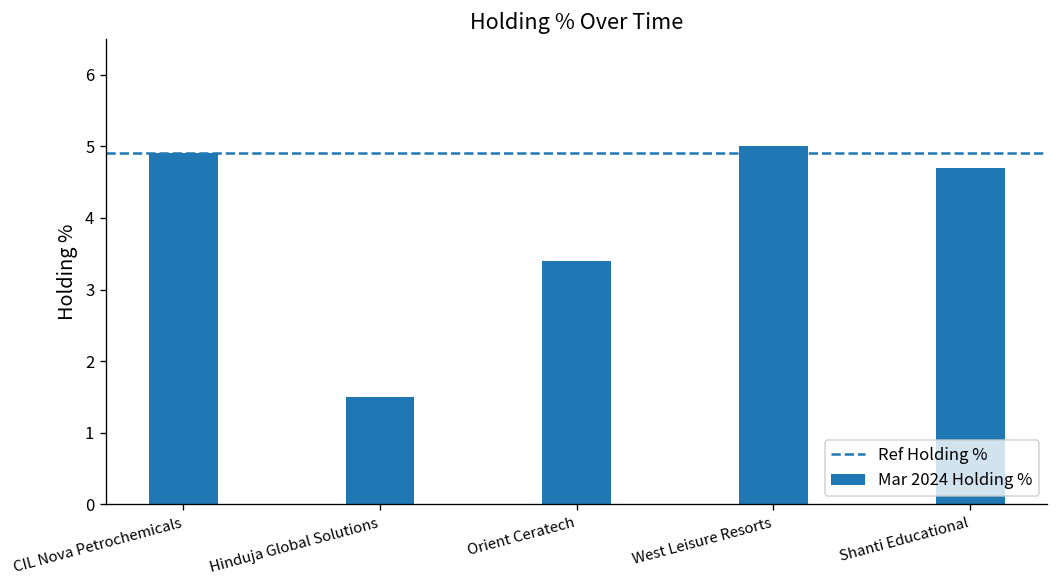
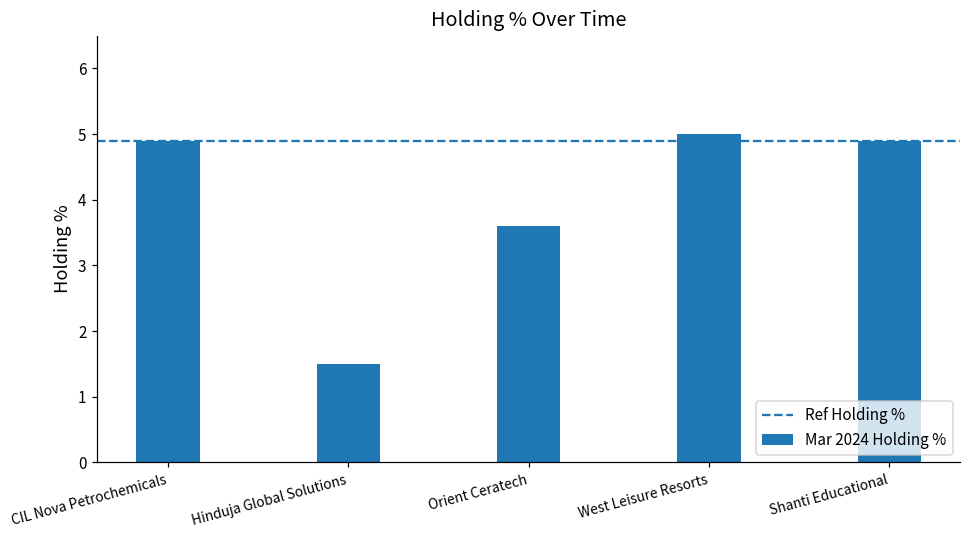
  {
    "CIL Nova Petrochemicals": 4.9,
    "Hinduja Global Solutions": 1.5,
-   "Orient Ceratech": 3.4,
+   "Orient Ceratech": 3.6,
    "West Leisure Resorts": 5.0,
-   "Shanti Educational": 4.7
+   "Shanti Educational": 4.9
  }
